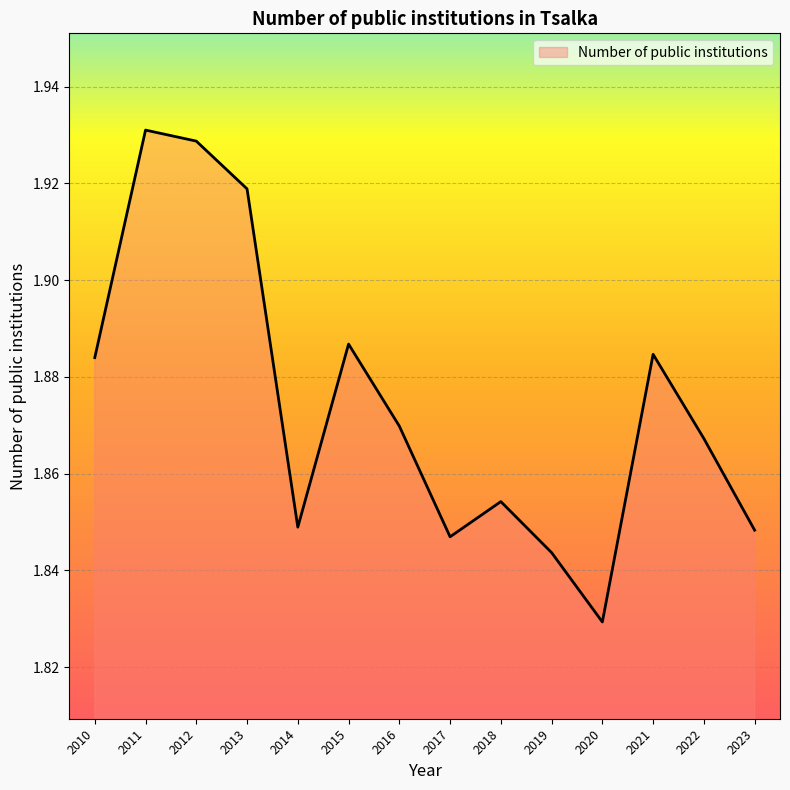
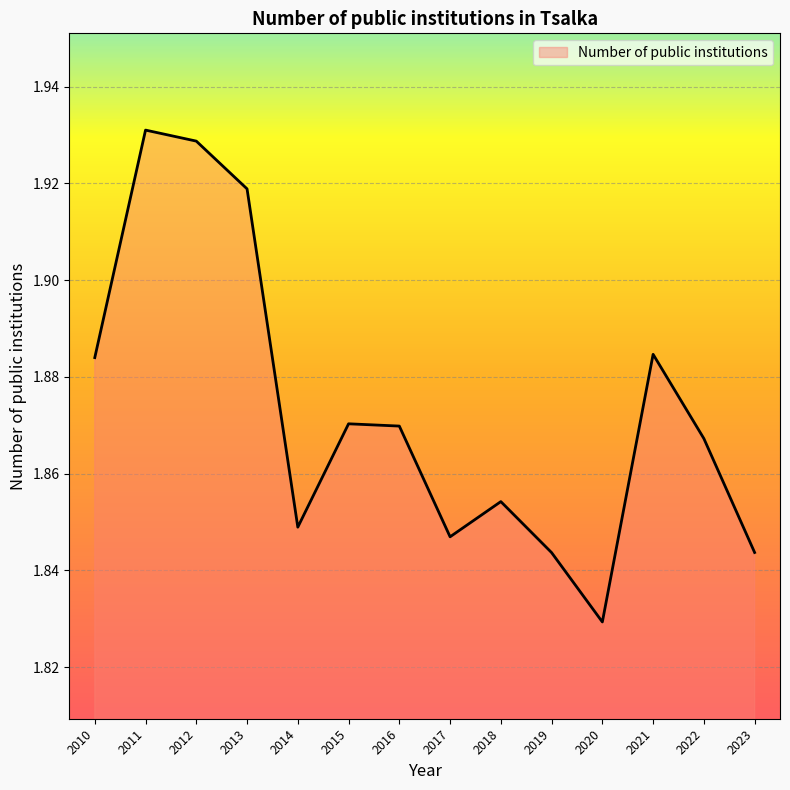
  {
    "2010": 1.884,
    "2011": 1.931,
    "2012": 1.929,
    "2013": 1.919,
    "2014": 1.849,
-   "2015": 1.887,
+   "2015": 1.870,
    "2016": 1.870,
    "2017": 1.847,
    "2018": 1.854,
    "2019": 1.844,
    "2020": 1.829,
    "2021": 1.885,
    "2022": 1.867,
-   "2023": 1.848
+   "2023": 1.844
  }
